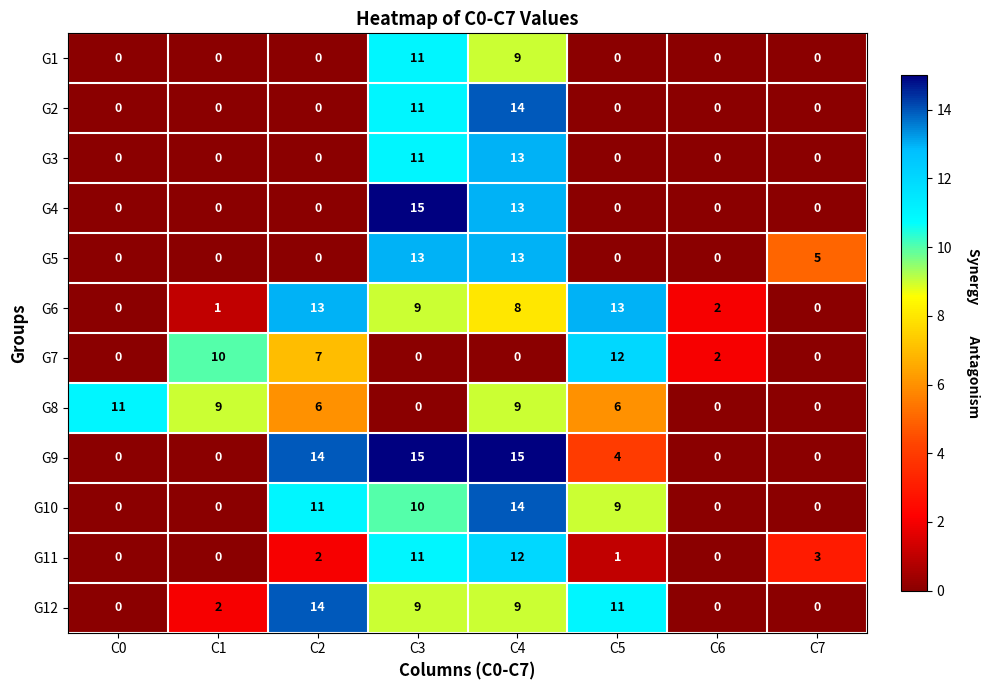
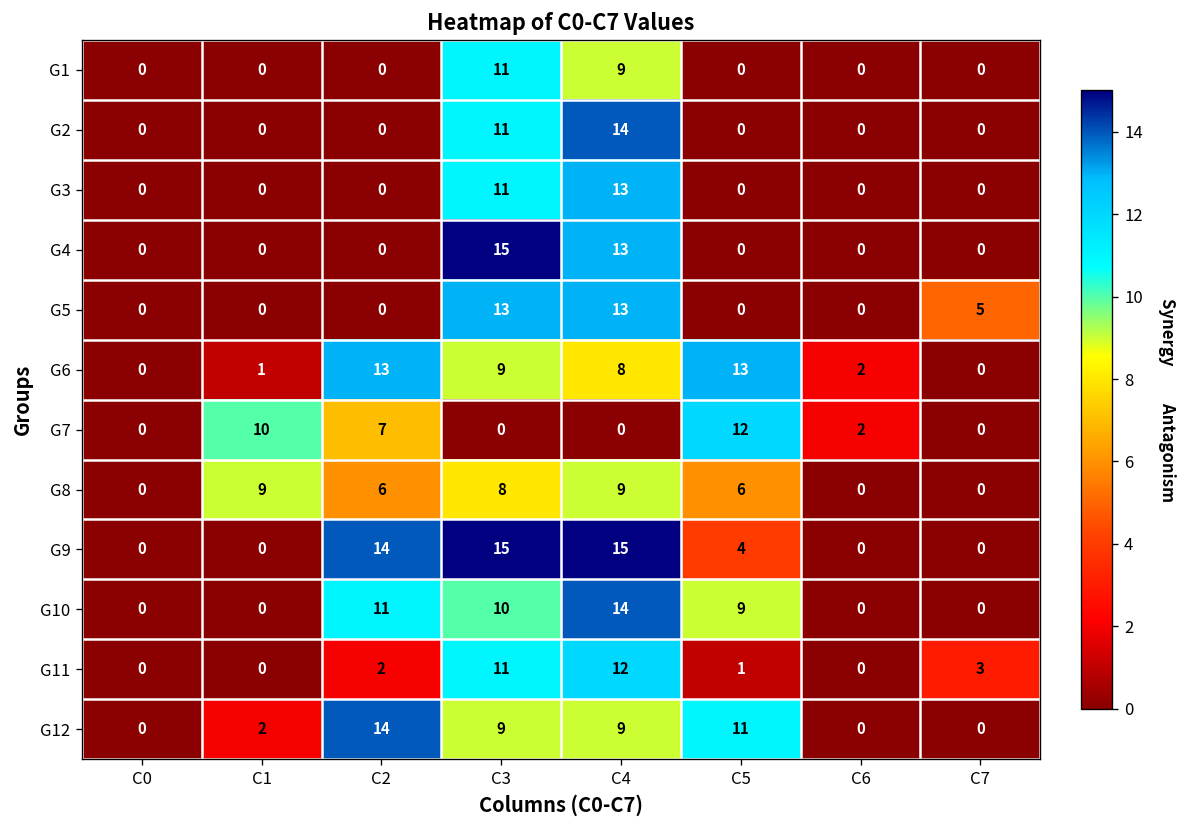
  {
    "G1": {
      "C0": 0,
      "C1": 0,
      "C2": 0,
      "C3": 11,
      "C4": 9,
      "C5": 0,
      "C6": 0,
      "C7": 0
    },
    "G2": {
      "C0": 0,
      "C1": 0,
      "C2": 0,
      "C3": 11,
      "C4": 14,
      "C5": 0,
      "C6": 0,
      "C7": 0
    },
    "G3": {
      "C0": 0,
      "C1": 0,
      "C2": 0,
      "C3": 11,
      "C4": 13,
      "C5": 0,
      "C6": 0,
      "C7": 0
    },
    "G4": {
      "C0": 0,
      "C1": 0,
      "C2": 0,
      "C3": 15,
      "C4": 13,
      "C5": 0,
      "C6": 0,
      "C7": 0
    },
    "G5": {
      "C0": 0,
      "C1": 0,
      "C2": 0,
      "C3": 13,
      "C4": 13,
      "C5": 0,
      "C6": 0,
      "C7": 5
    },
    "G6": {
      "C0": 0,
      "C1": 1,
      "C2": 13,
      "C3": 9,
      "C4": 8,
      "C5": 13,
      "C6": 2,
      "C7": 0
    },
    "G7": {
      "C0": 0,
      "C1": 10,
      "C2": 7,
      "C3": 0,
      "C4": 0,
      "C5": 12,
      "C6": 2,
      "C7": 0
    },
    "G8": {
-     "C0": 11,
+     "C0": 0,
      "C1": 9,
      "C2": 6,
-     "C3": 0,
+     "C3": 8,
      "C4": 9,
      "C5": 6,
      "C6": 0,
      "C7": 0
    },
    "G9": {
      "C0": 0,
      "C1": 0,
      "C2": 14,
      "C3": 15,
      "C4": 15,
      "C5": 4,
      "C6": 0,
      "C7": 0
    },
    "G10": {
      "C0": 0,
      "C1": 0,
      "C2": 11,
      "C3": 10,
      "C4": 14,
      "C5": 9,
      "C6": 0,
      "C7": 0
    },
    "G11": {
      "C0": 0,
      "C1": 0,
      "C2": 2,
      "C3": 11,
      "C4": 12,
      "C5": 1,
      "C6": 0,
      "C7": 3
    },
    "G12": {
      "C0": 0,
      "C1": 2,
      "C2": 14,
      "C3": 9,
      "C4": 9,
      "C5": 11,
      "C6": 0,
      "C7": 0
    }
  }
